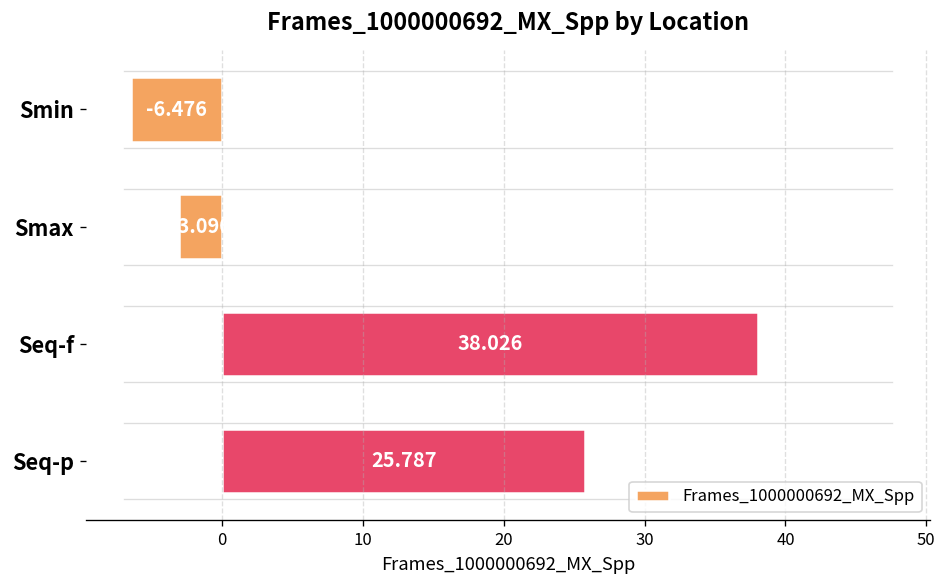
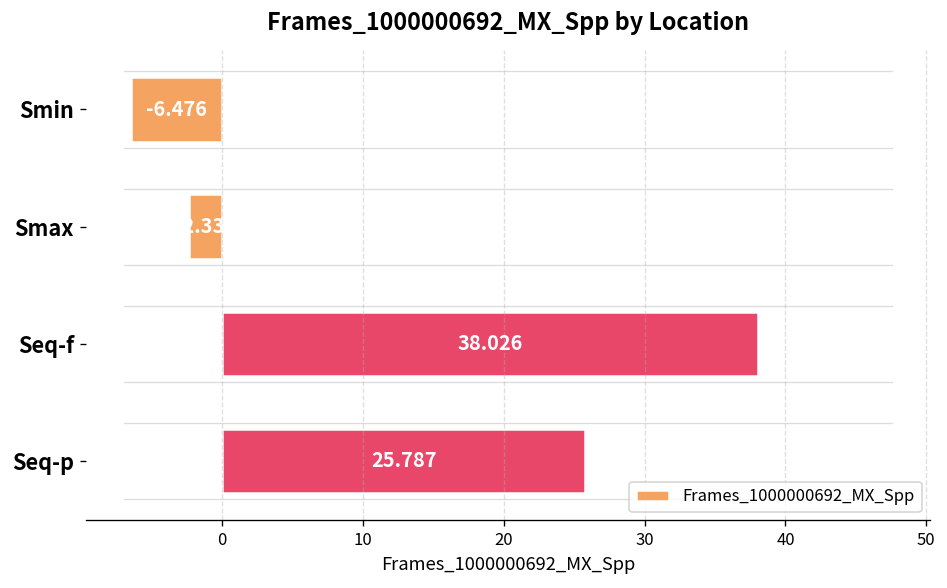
  {
    "Frames_1000000692_MX_Spp": {
-     "Smax": -3.1
+     "Smax": -2.3
    }
  }
